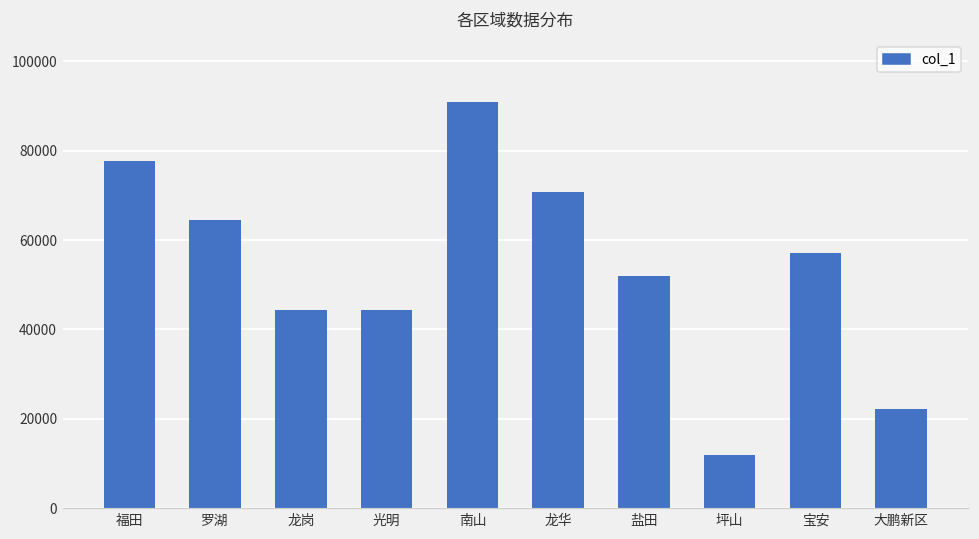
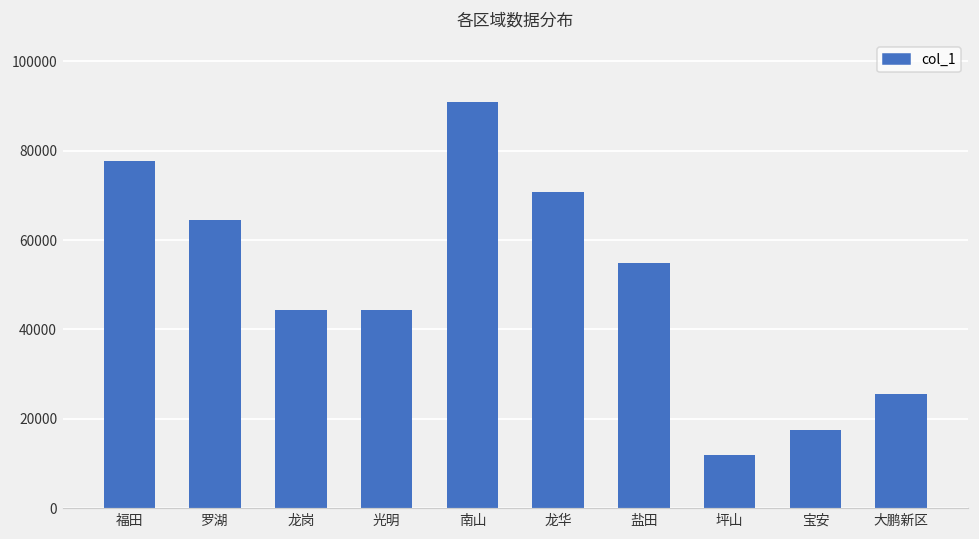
  {
    "福田": 78000,
    "罗湖": 64000,
    "龙岗": 44000,
    "光明": 44000,
    "南山": 91000,
    "龙华": 71000,
-   "盐田": 52000,
+   "盐田": 55000,
    "坪山": 12000,
-   "宝安": 57000,
-   "大鹏新区": 22000
+   "宝安": 18000,
+   "大鹏新区": 25000
  }
